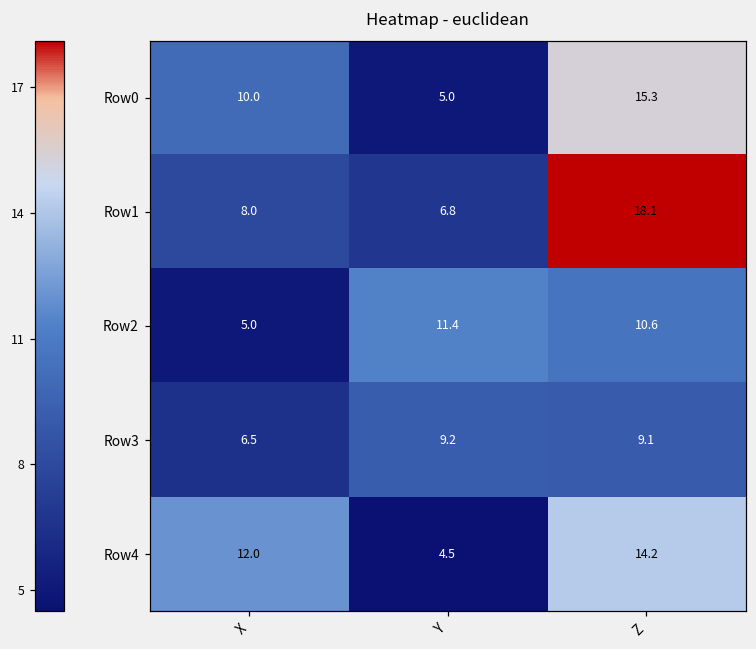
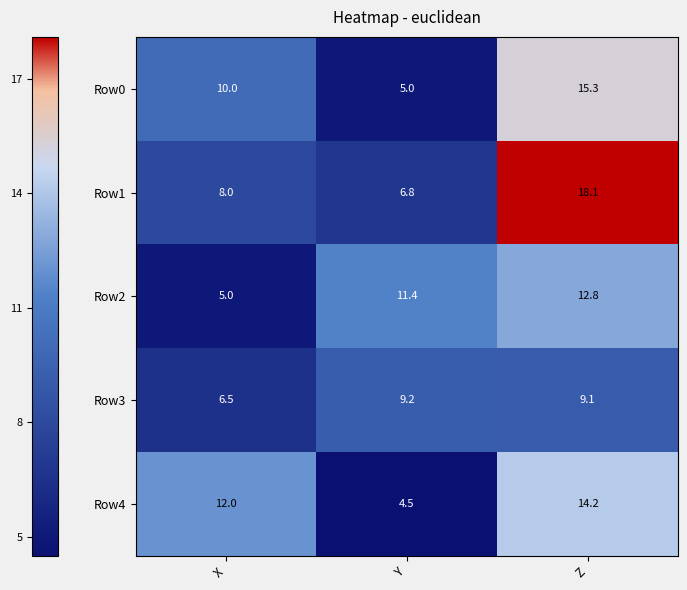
  {
    "Row0": {
      "X": 10.0,
      "Y": 5.0,
      "Z": 15.3
    },
    "Row1": {
      "X": 8.0,
      "Y": 6.8,
      "Z": 18.1
    },
    "Row2": {
      "X": 5.0,
      "Y": 11.4,
-     "Z": 10.6
+     "Z": 12.8
    },
    "Row3": {
      "X": 6.5,
      "Y": 9.2,
      "Z": 9.1
    },
    "Row4": {
      "X": 12.0,
      "Y": 4.5,
      "Z": 14.2
    }
  }
